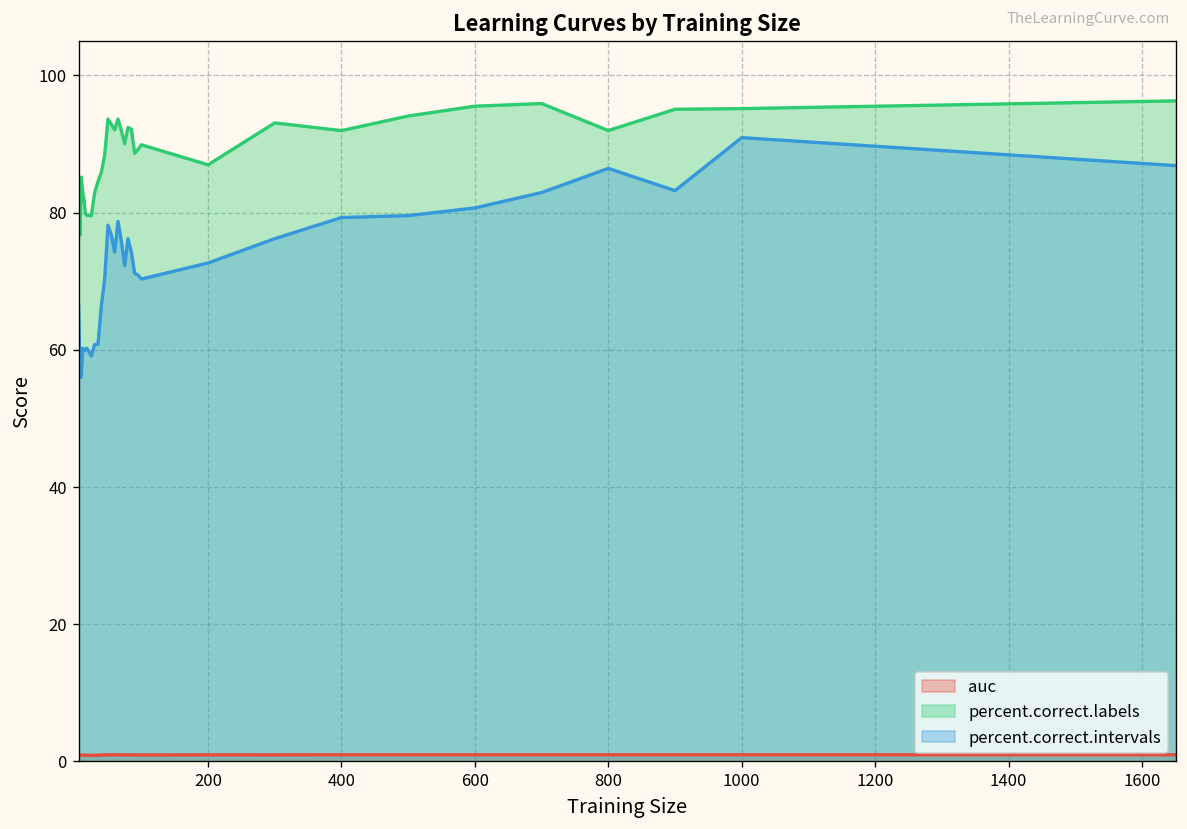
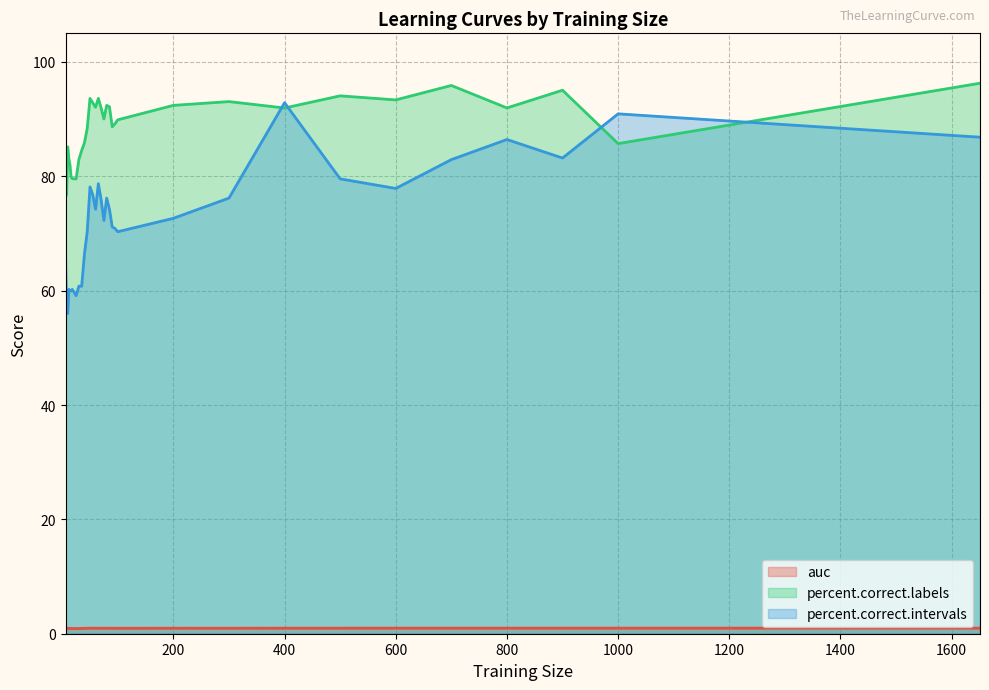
  {
    "auc": {
      "200": 1,
      "400": 1,
      "600": 1,
      "800": 1,
      "1000": 1
    },
    "percent.correct.labels": {
-     "200": 87,
+     "200": 92,
      "400": 92,
-     "600": 95,
+     "600": 93,
      "800": 92,
-     "1000": 95
+     "1000": 86
    },
    "percent.correct.intervals": {
      "200": 73,
-     "400": 79,
-     "600": 81,
+     "400": 93,
+     "600": 78,
      "800": 86,
      "1000": 91
    }
  }
